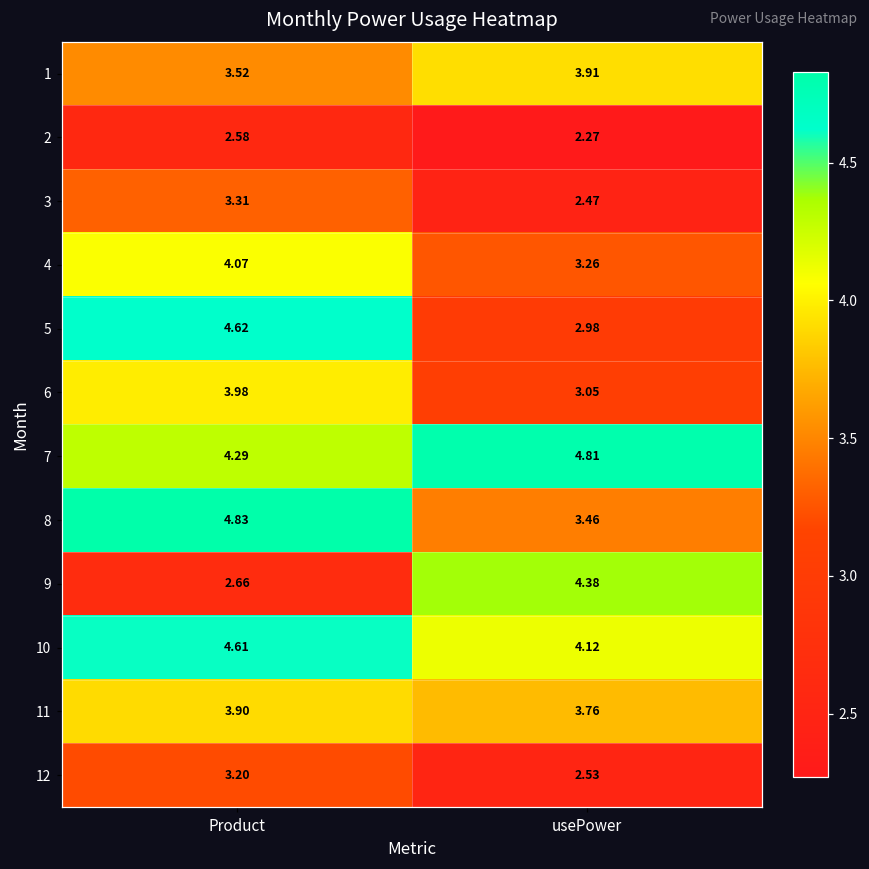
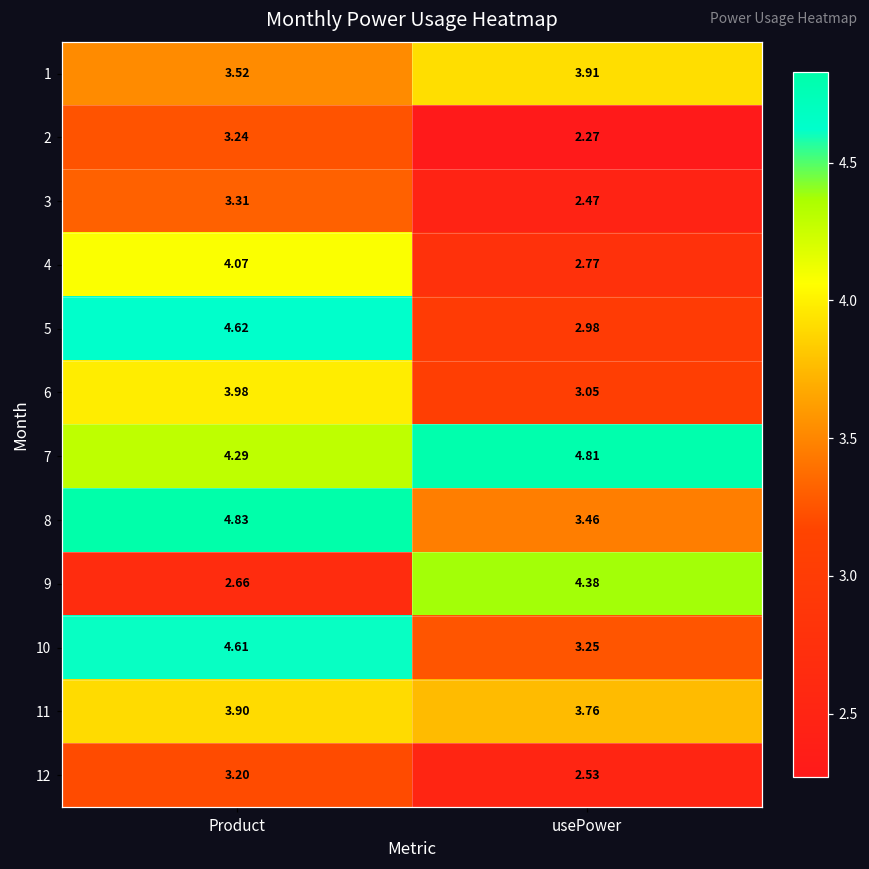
  {
    "1": {
      "Product": 3.52,
      "usePower": 3.91
    },
    "2": {
-     "Product": 2.58,
+     "Product": 3.24,
      "usePower": 2.27
    },
    "3": {
      "Product": 3.31,
      "usePower": 2.47
    },
    "4": {
      "Product": 4.07,
-     "usePower": 3.26
+     "usePower": 2.77
    },
    "5": {
      "Product": 4.62,
      "usePower": 2.98
    },
    "6": {
      "Product": 3.98,
      "usePower": 3.05
    },
    "7": {
      "Product": 4.29,
      "usePower": 4.81
    },
    "8": {
      "Product": 4.83,
      "usePower": 3.46
    },
    "9": {
      "Product": 2.66,
      "usePower": 4.38
    },
    "10": {
      "Product": 4.61,
-     "usePower": 4.12
+     "usePower": 3.25
    },
    "11": {
      "Product": 3.90,
      "usePower": 3.76
    },
    "12": {
      "Product": 3.20,
      "usePower": 2.53
    }
  }
